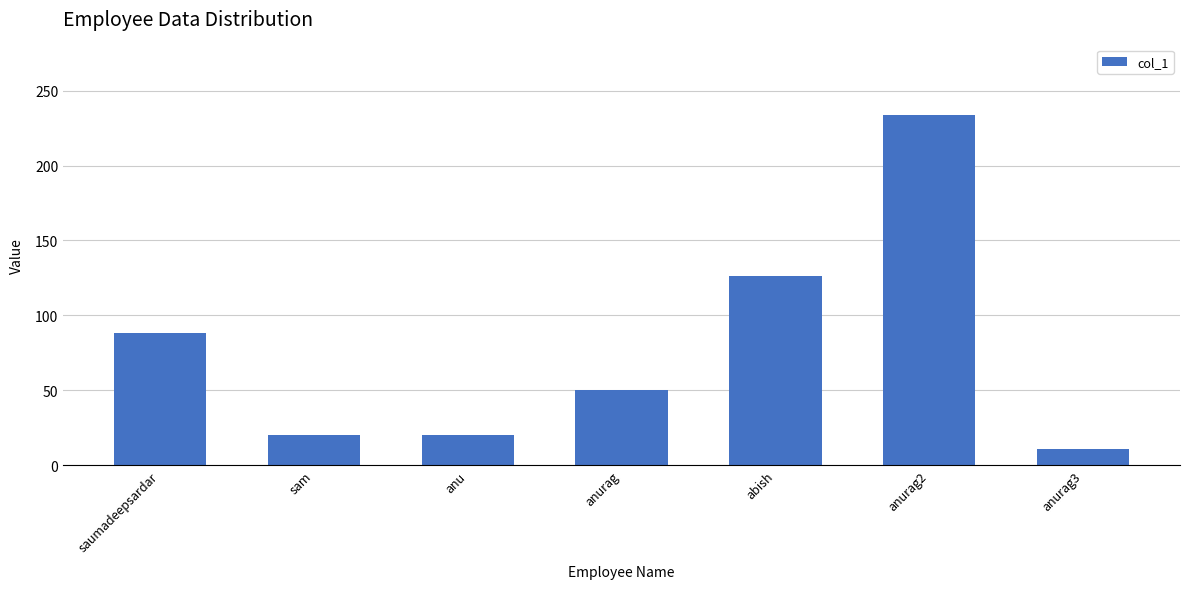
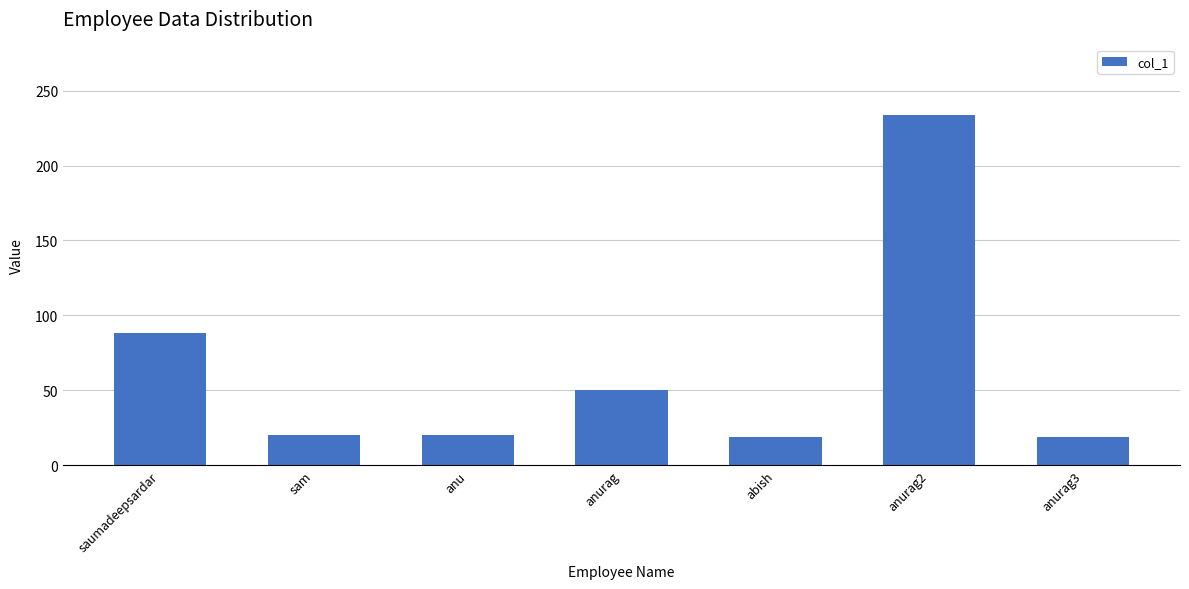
  {
    "saumadeepsardar": 88,
    "sam": 20,
    "anu": 20,
    "anurag": 50,
-   "abish": 126,
+   "abish": 19,
    "anurag2": 234,
-   "anurag3": 11
+   "anurag3": 19
  }
